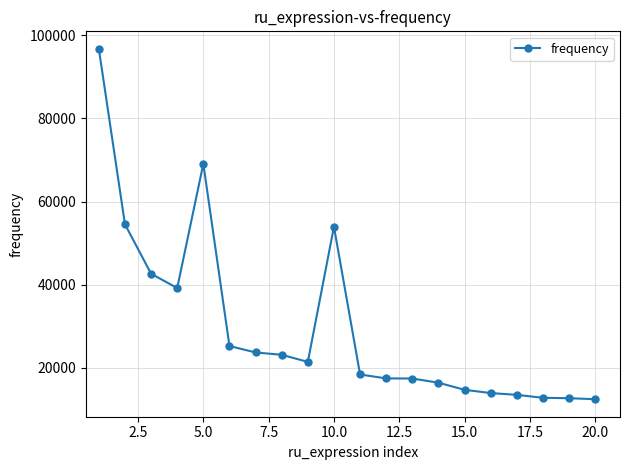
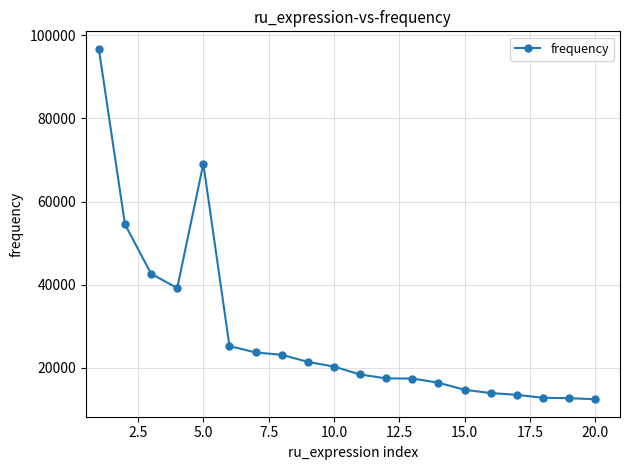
  {
    "5.0": 69000,
-   "10.0": 54000,
+   "10.0": 20000,
    "15.0": 15000,
    "20.0": 12000
  }
